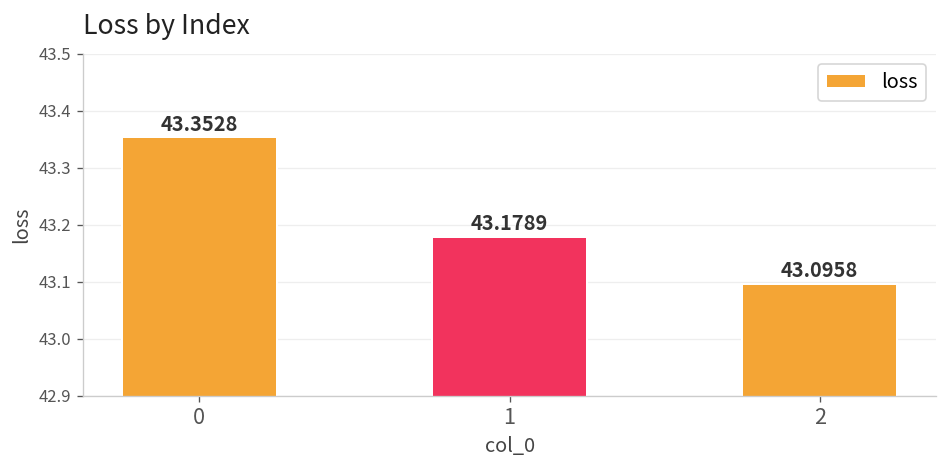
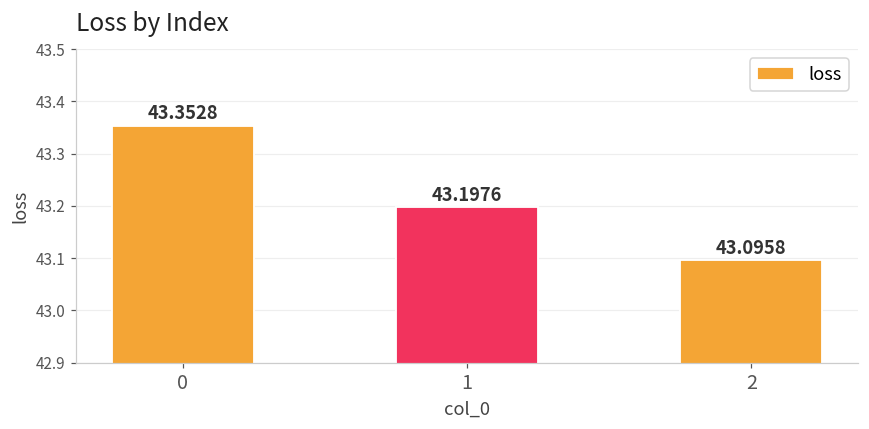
  {
    "0": 43.3528,
-   "1": 43.1789,
+   "1": 43.1976,
    "2": 43.0958
  }
